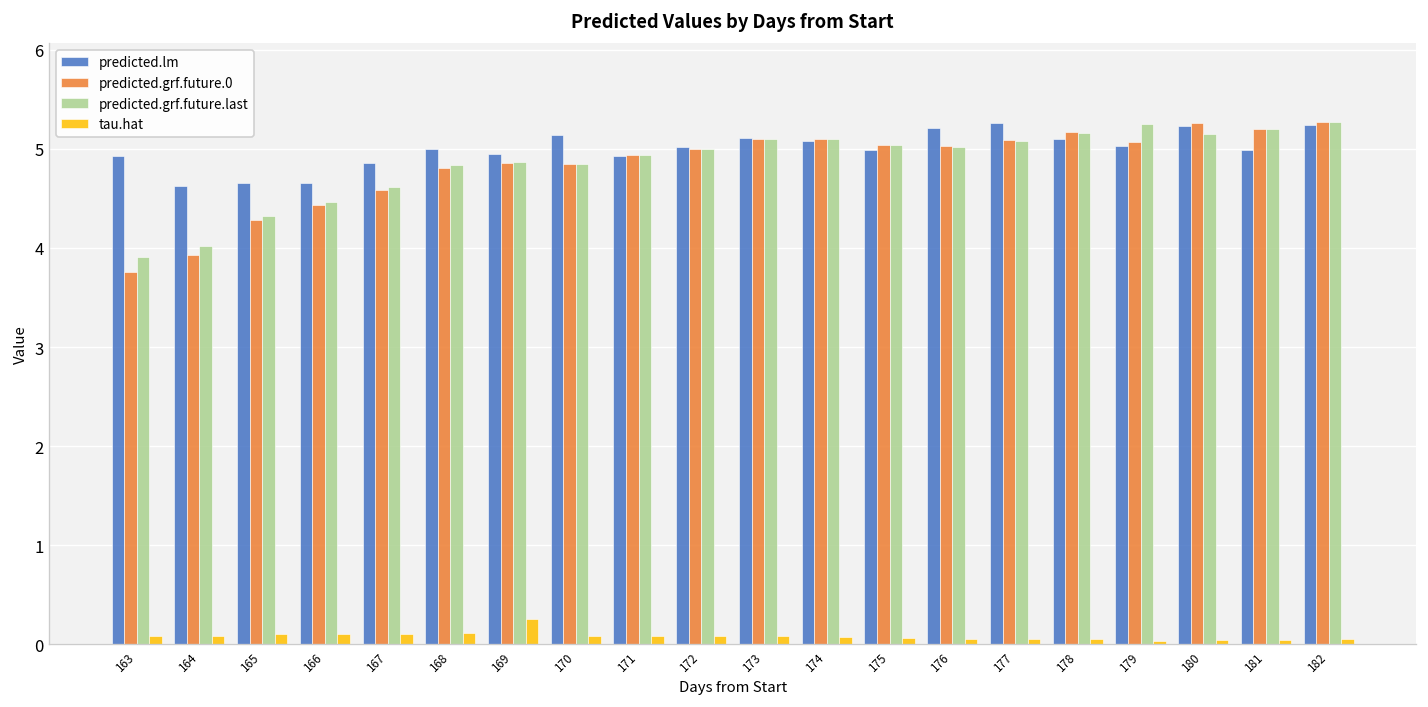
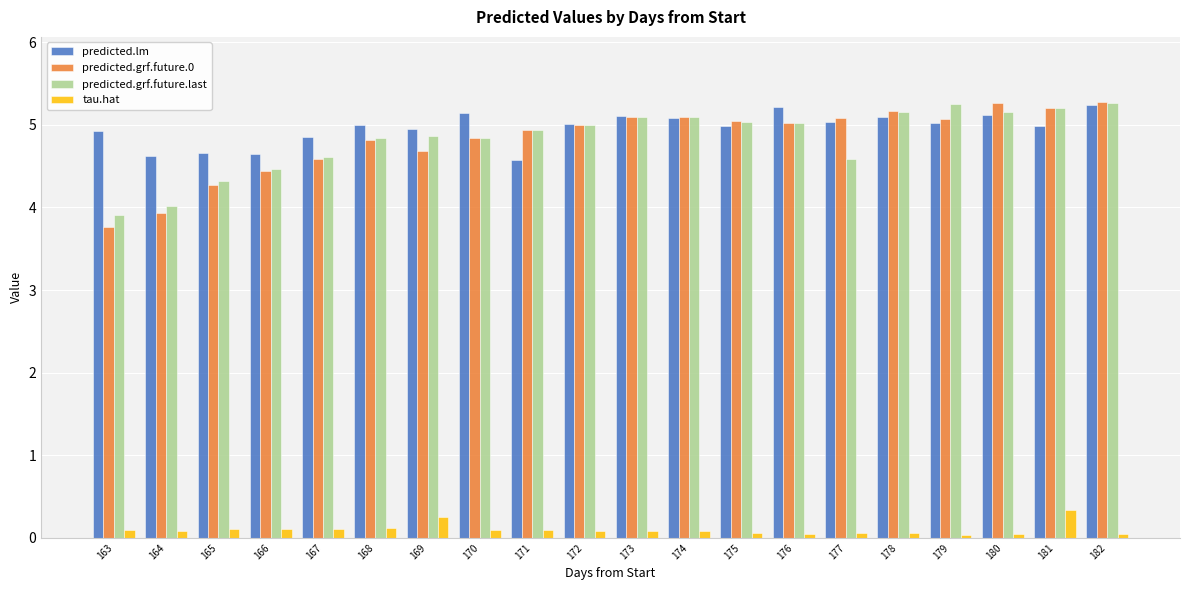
  {
    "predicted.lm": {
      "163": 4.9,
      "164": 4.6,
      "165": 4.7,
      "166": 4.7,
      "167": 4.9,
      "168": 5.0,
      "169": 4.9,
      "170": 5.1,
-     "171": 4.9,
+     "171": 4.6,
      "172": 5.0,
      "173": 5.1,
      "174": 5.1,
      "175": 5.0,
      "176": 5.2,
-     "177": 5.3,
+     "177": 5.0,
      "178": 5.1,
      "179": 5.0,
-     "180": 5.2,
+     "180": 5.1,
      "181": 5.0,
      "182": 5.2
    },
    "predicted.grf.future.0": {
      "163": 3.8,
      "164": 3.9,
      "165": 4.3,
      "166": 4.4,
      "167": 4.6,
      "168": 4.8,
-     "169": 4.9,
+     "169": 4.7,
      "170": 4.8,
      "171": 4.9,
      "172": 5.0,
      "173": 5.1,
      "174": 5.1,
      "175": 5.0,
      "176": 5.0,
      "177": 5.1,
      "178": 5.2,
      "179": 5.1,
      "180": 5.3,
      "181": 5.2,
      "182": 5.3
    },
    "predicted.grf.future.last": {
      "163": 3.9,
      "164": 4.0,
      "165": 4.3,
      "166": 4.5,
      "167": 4.6,
      "168": 4.8,
      "169": 4.9,
      "170": 4.8,
      "171": 4.9,
      "172": 5.0,
      "173": 5.1,
      "174": 5.1,
      "175": 5.0,
      "176": 5.0,
-     "177": 5.1,
+     "177": 4.6,
      "178": 5.2,
      "179": 5.2,
      "180": 5.2,
      "181": 5.2,
      "182": 5.3
    },
    "tau.hat": {
      "163": 0.1,
      "164": 0.1,
      "165": 0.1,
      "166": 0.1,
      "167": 0.1,
      "168": 0.1,
      "169": 0.3,
      "170": 0.1,
      "171": 0.1,
      "172": 0.1,
      "173": 0.1,
      "174": 0.1,
      "175": 0.1,
      "176": 0.1,
      "177": 0.1,
      "178": 0.1,
      "179": 0.0,
      "180": 0.0,
-     "181": 0.0,
+     "181": 0.3,
      "182": 0.1
    }
  }
